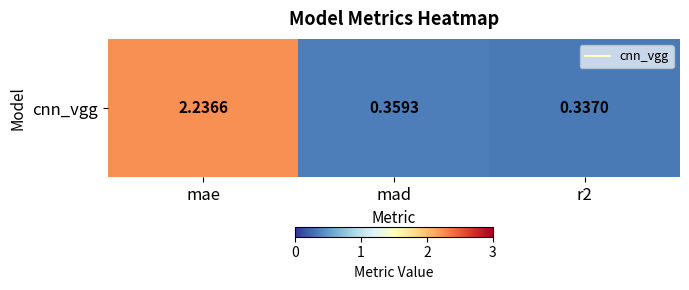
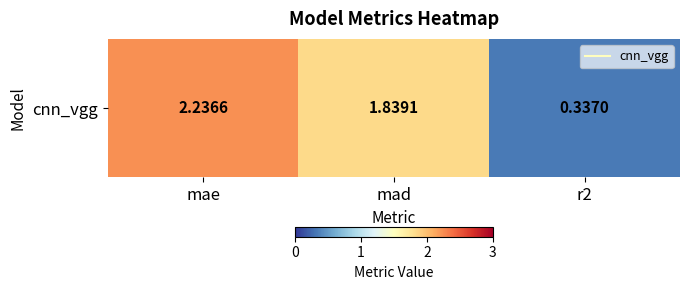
  {
    "cnn_vgg": {
      "mae": 2.2366,
-     "mad": 0.3593,
+     "mad": 1.8391,
      "r2": 0.3370
    }
  }
